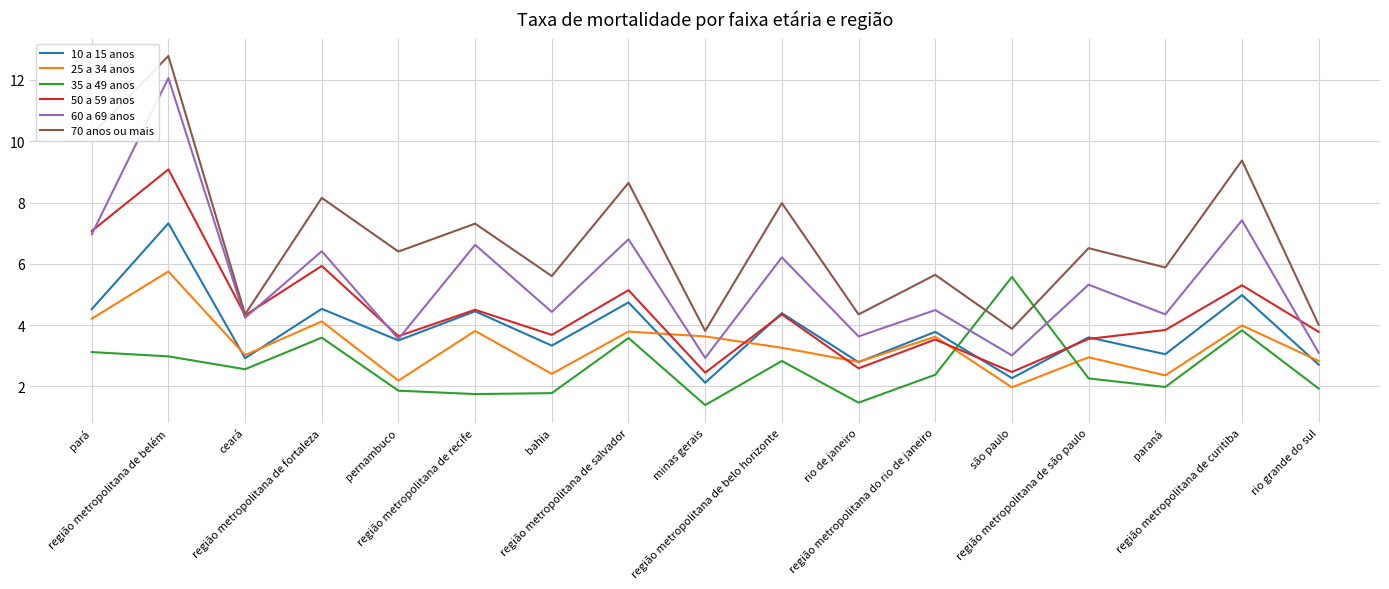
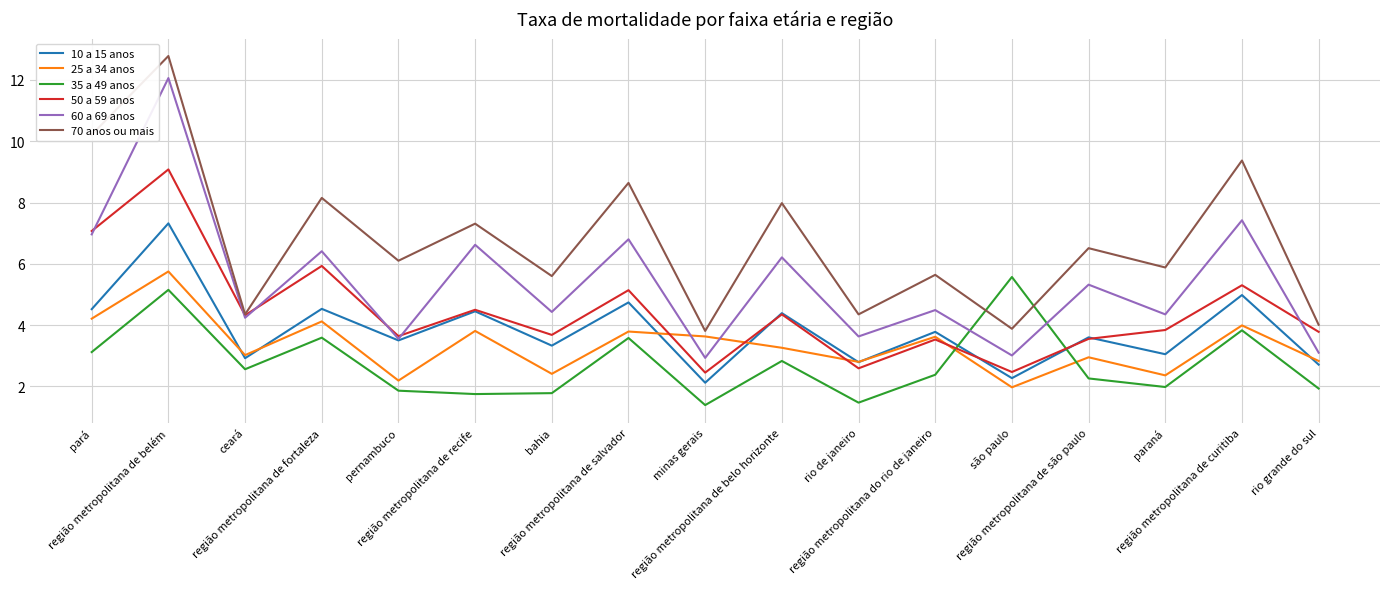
  {
    "10 a 15 anos": {
      "pará": 4.5,
      "região metropolitana de belém": 7.3,
      "ceará": 2.9,
      "região metropolitana de fortaleza": 4.5,
      "bahia": 3.3,
      "região metropolitana de salvador": 4.7,
      "minas gerais": 2.1,
      "região metropolitana do rio de janeiro": 3.8,
      "são paulo": 2.3,
      "paraná": 3.1,
      "região metropolitana de curitiba": 5.0,
      "rio grande do sul": 2.7
    },
    "25 a 34 anos": {
      "pará": 4.2,
      "região metropolitana de belém": 5.8,
      "ceará": 3.0,
      "região metropolitana de fortaleza": 4.1,
      "pernambuco": 2.2,
      "região metropolitana de recife": 3.8,
      "bahia": 2.4,
      "região metropolitana de salvador": 3.8,
      "minas gerais": 3.6,
      "região metropolitana de belo horizonte": 3.3,
      "região metropolitana do rio de janeiro": 3.6,
      "são paulo": 2.0,
      "região metropolitana de são paulo": 3.0,
      "paraná": 2.4,
      "região metropolitana de curitiba": 4.0,
      "rio grande do sul": 2.8
    },
    "35 a 49 anos": {
      "pará": 3.1,
-     "região metropolitana de belém": 3.0,
+     "região metropolitana de belém": 5.2,
      "ceará": 2.6,
      "região metropolitana de fortaleza": 3.6,
      "pernambuco": 1.9,
      "região metropolitana de recife": 1.8,
      "bahia": 1.8,
      "região metropolitana de salvador": 3.6,
      "minas gerais": 1.4,
      "região metropolitana de belo horizonte": 2.8,
      "rio de janeiro": 1.5,
      "região metropolitana do rio de janeiro": 2.4,
      "são paulo": 5.6,
      "região metropolitana de são paulo": 2.3,
      "paraná": 2.0,
      "região metropolitana de curitiba": 3.8,
      "rio grande do sul": 1.9
    },
    "50 a 59 anos": {
      "pará": 7.1,
      "região metropolitana de belém": 9.1,
      "região metropolitana de fortaleza": 5.9,
      "pernambuco": 3.6,
      "bahia": 3.7,
      "região metropolitana de salvador": 5.1,
      "minas gerais": 2.5,
      "rio de janeiro": 2.6,
      "região metropolitana do rio de janeiro": 3.5,
      "são paulo": 2.5,
      "paraná": 3.8,
      "região metropolitana de curitiba": 5.3,
      "rio grande do sul": 3.8
    },
    "60 a 69 anos": {
      "pará": 7.0,
      "região metropolitana de belém": 12.1,
      "região metropolitana de fortaleza": 6.4,
      "região metropolitana de recife": 6.6,
      "bahia": 4.4,
      "região metropolitana de salvador": 6.8,
      "minas gerais": 2.9,
      "região metropolitana de belo horizonte": 6.2,
      "rio de janeiro": 3.6,
      "região metropolitana do rio de janeiro": 4.5,
      "são paulo": 3.0,
      "região metropolitana de são paulo": 5.3,
      "paraná": 4.4,
      "região metropolitana de curitiba": 7.4,
      "rio grande do sul": 3.1
    },
    "70 anos ou mais": {
      "região metropolitana de belém": 12.8,
      "região metropolitana de fortaleza": 8.2,
-     "pernambuco": 6.4,
+     "pernambuco": 6.1,
      "região metropolitana de recife": 7.3,
      "bahia": 5.6,
      "região metropolitana de salvador": 8.6,
      "minas gerais": 3.8,
      "região metropolitana de belo horizonte": 8.0,
      "rio de janeiro": 4.4,
      "região metropolitana do rio de janeiro": 5.6,
      "são paulo": 3.9,
      "região metropolitana de são paulo": 6.5,
      "paraná": 5.9,
      "região metropolitana de curitiba": 9.4,
      "rio grande do sul": 4.0
    }
  }
